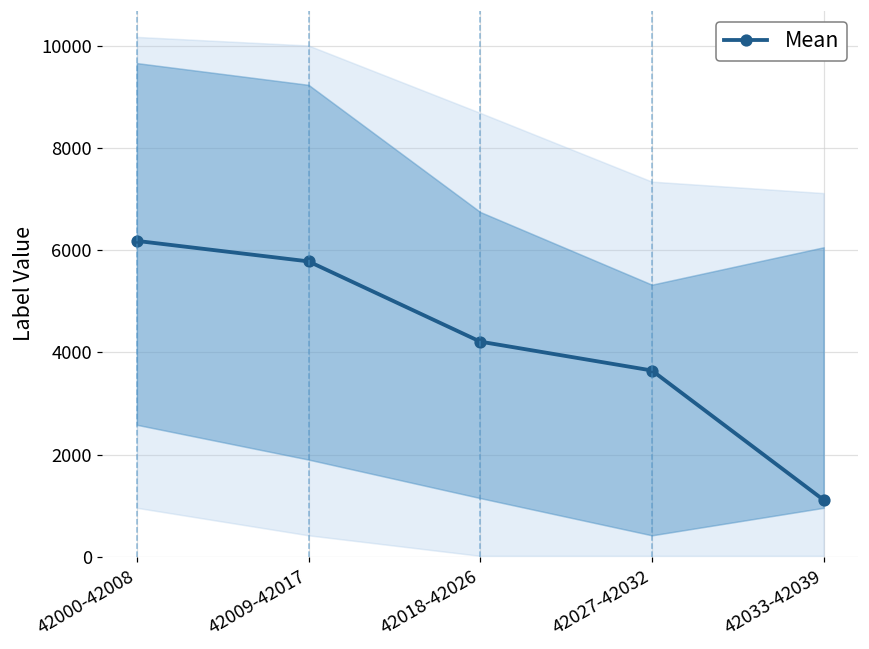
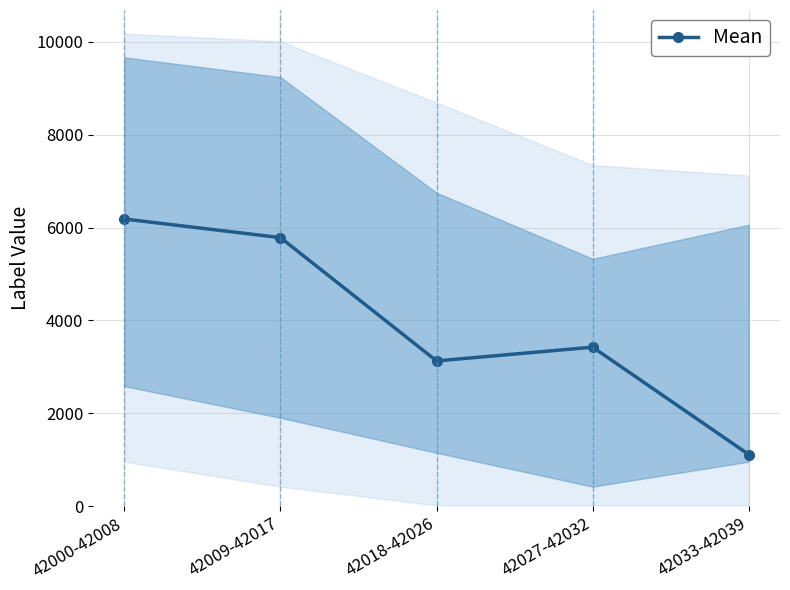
  {
    "Mean": {
      "42000-42008": 6200,
      "42009-42017": 5800,
-     "42018-42026": 4200,
-     "42027-42032": 3600,
+     "42018-42026": 3100,
+     "42027-42032": 3400,
      "42033-42039": 1100
    }
  }
